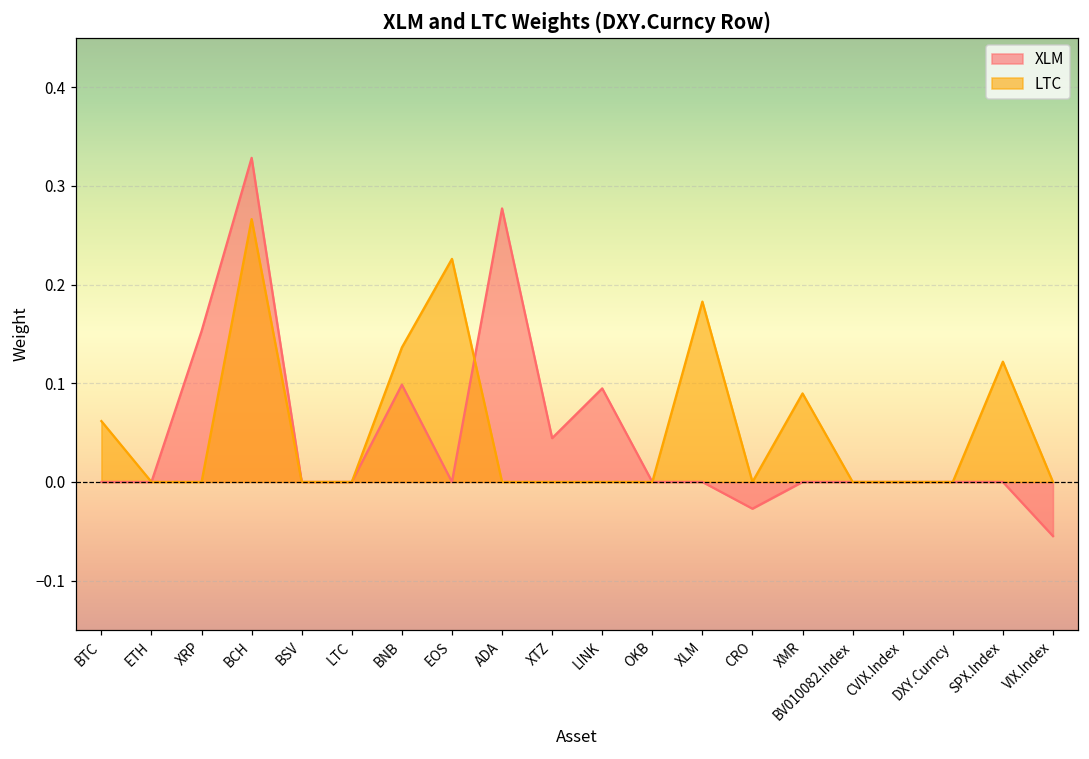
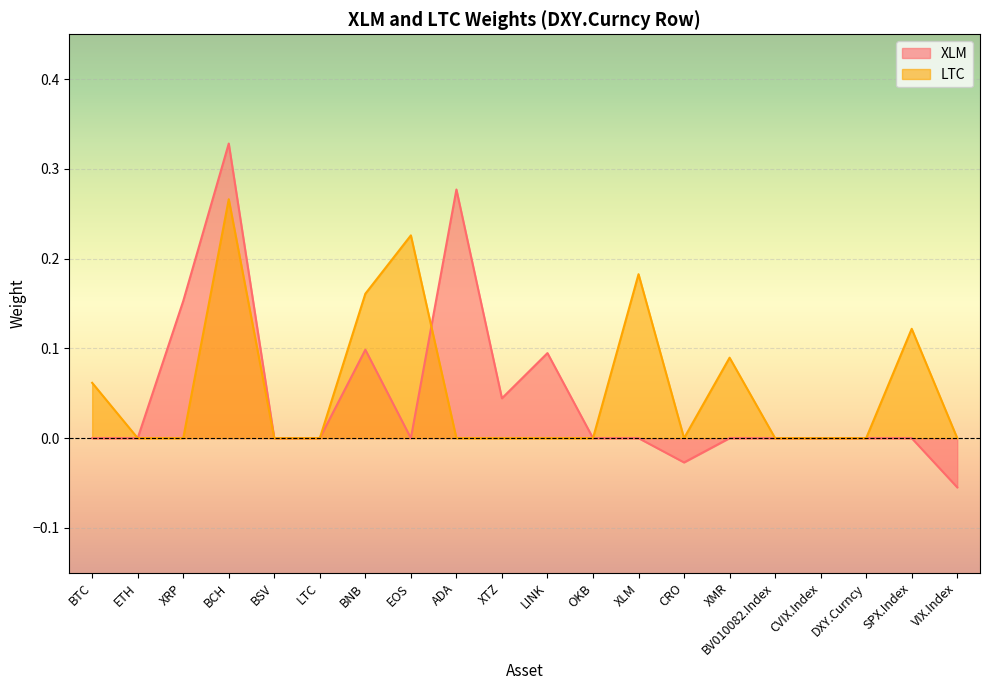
  {
    "LTC": {
      "BTC": 0.06,
      "XRP": 0.00,
      "BCH": 0.27,
-     "BNB": 0.14,
+     "BNB": 0.16,
      "EOS": 0.23,
      "ADA": 0.00,
      "XTZ": 0.00,
      "LINK": 0.00,
      "XLM": 0.18,
      "XMR": 0.09,
      "SPX.Index": 0.12
    }
  }
